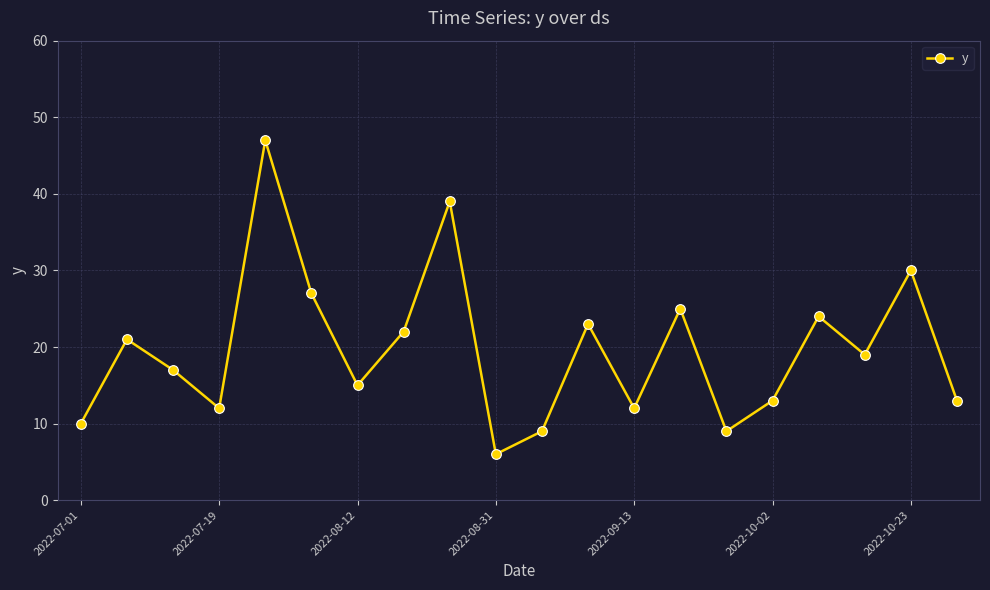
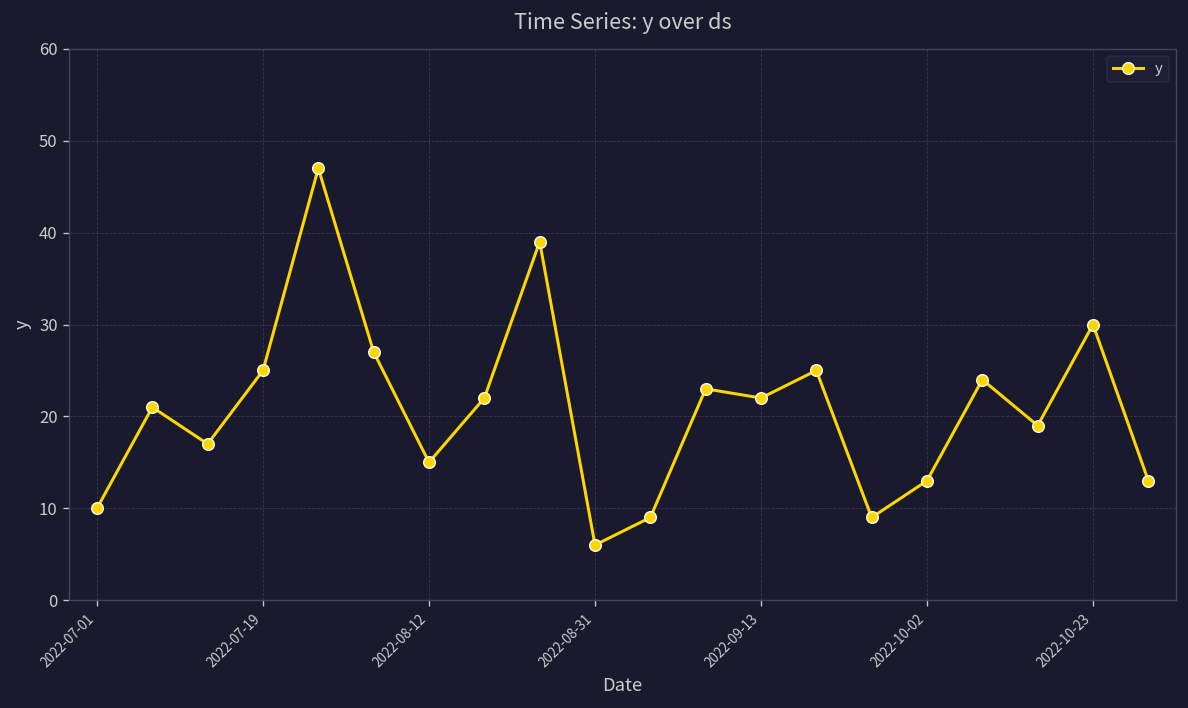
  {
    "2022-07-01": 10,
-   "2022-07-19": 12,
+   "2022-07-19": 25,
    "2022-08-12": 15,
    "2022-08-31": 6,
-   "2022-09-13": 12,
+   "2022-09-13": 22,
    "2022-10-02": 13,
    "2022-10-23": 30
  }
